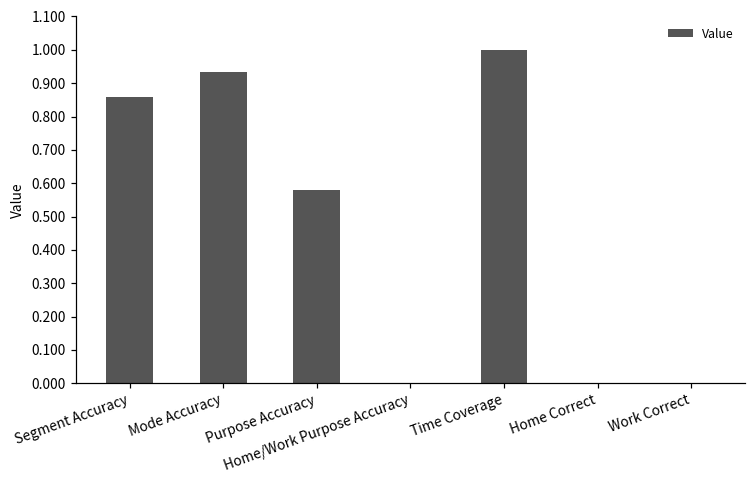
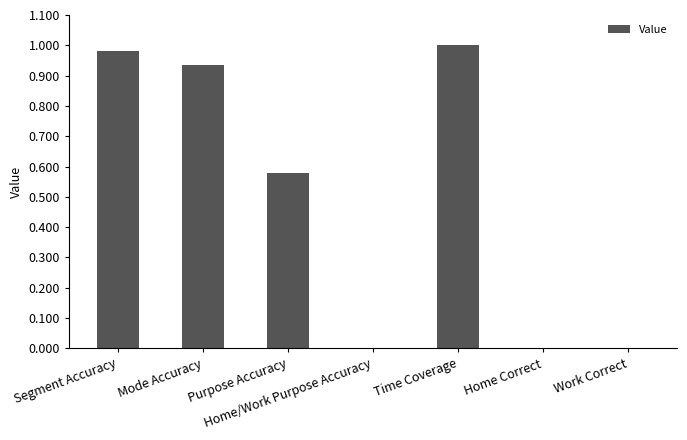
  {
-   "Segment Accuracy": 0.86,
+   "Segment Accuracy": 0.98,
    "Mode Accuracy": 0.93,
    "Purpose Accuracy": 0.58,
    "Home/Work Purpose Accuracy": 0.00,
    "Time Coverage": 1.00,
    "Home Correct": 0.00,
    "Work Correct": 0.00
  }
